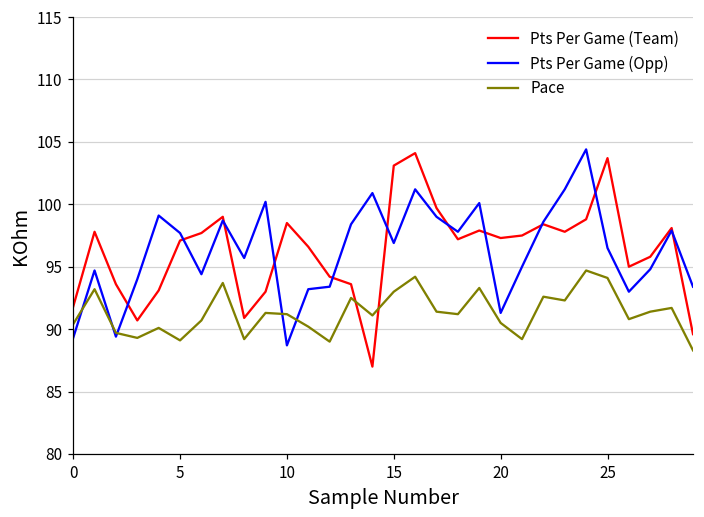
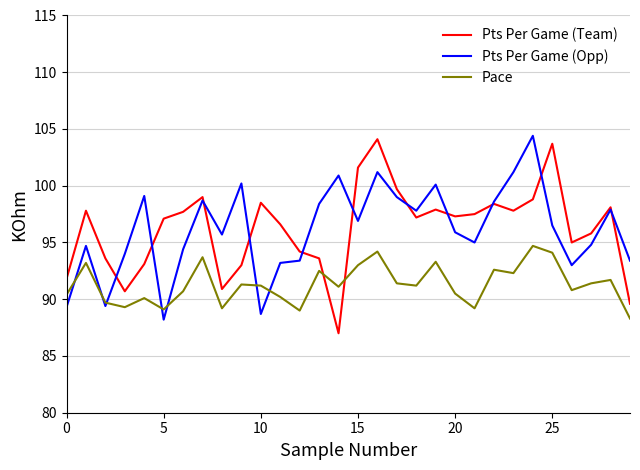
  {
    "Pts Per Game (Team)": {
      "0": 91.8,
      "5": 97.1,
      "10": 98.5,
-     "15": 103.1,
+     "15": 101.6,
      "20": 97.3,
      "25": 103.7
    },
    "Pts Per Game (Opp)": {
      "0": 89.3,
-     "5": 97.7,
+     "5": 88.2,
      "10": 88.7,
      "15": 96.9,
-     "20": 91.3,
+     "20": 95.9,
      "25": 96.5
    },
    "Pace": {
      "0": 90.4,
      "5": 89.1,
      "10": 91.2,
      "15": 93.0,
      "20": 90.5,
      "25": 94.1
    }
  }
